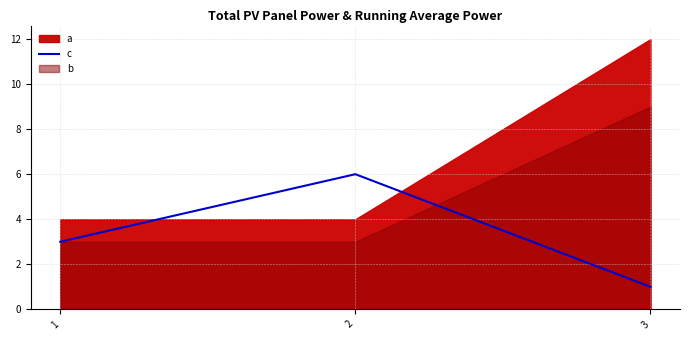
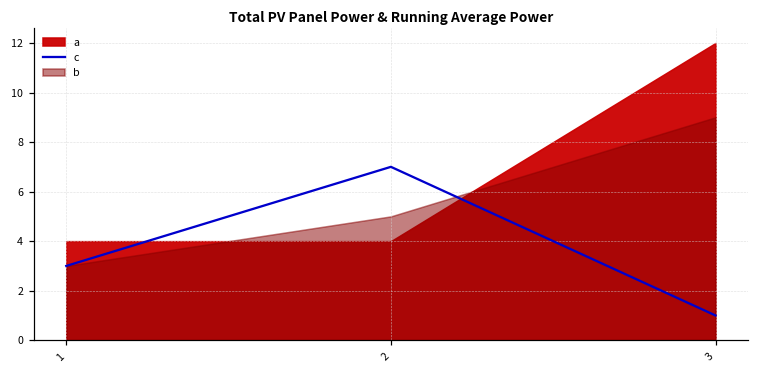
  {
    "a": {
      "1": 4,
      "2": 4,
      "3": 12
    },
    "c": {
-     "2": 6,
+     "2": 7,
      "3": 1
    },
    "b": {
-     "2": 3,
+     "2": 5,
      "3": 9
    }
  }
